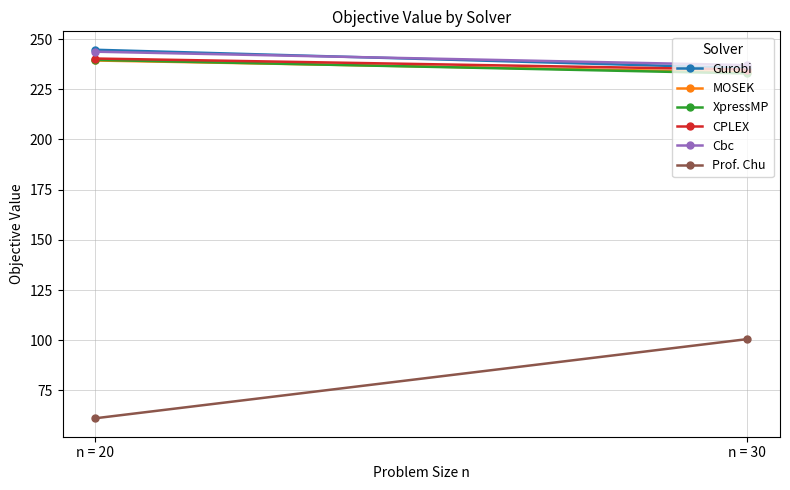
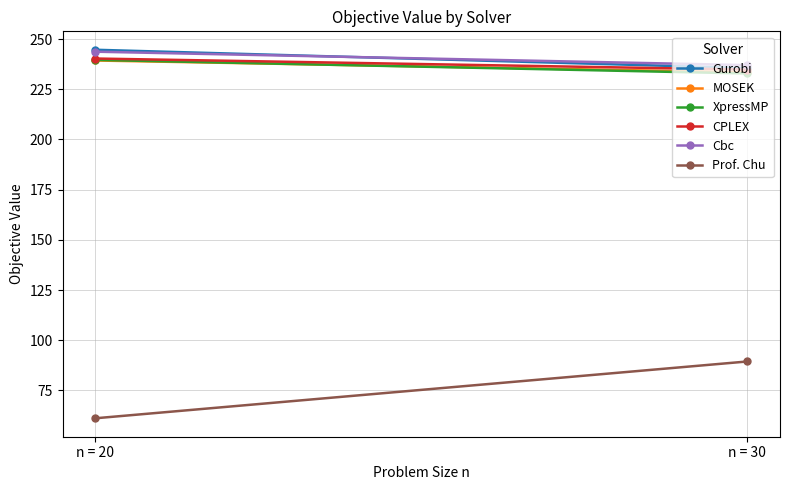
  {
    "Prof. Chu": {
      "n = 20": 61,
-     "n = 30": 101
+     "n = 30": 89
    }
  }
